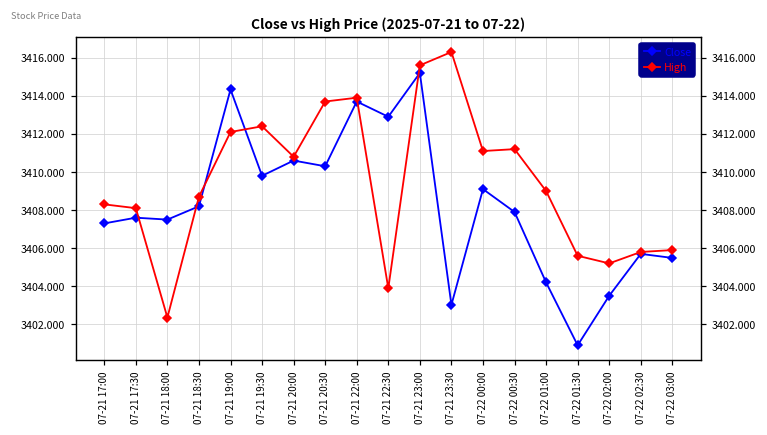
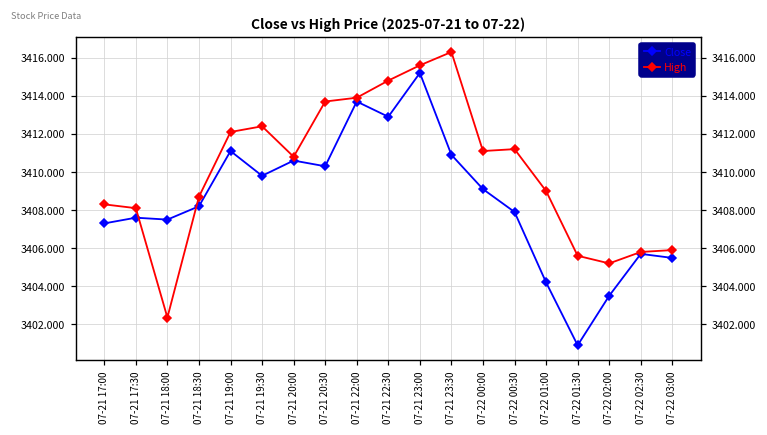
  {
    "Close": {
      "07-21 17:00": 3407.3,
      "07-21 17:30": 3407.6,
      "07-21 18:00": 3407.5,
      "07-21 18:30": 3408.2,
-     "07-21 19:00": 3414.3,
+     "07-21 19:00": 3411.1,
      "07-21 19:30": 3409.8,
      "07-21 20:00": 3410.6,
      "07-21 20:30": 3410.3,
      "07-21 22:00": 3413.7,
      "07-21 22:30": 3412.9,
      "07-21 23:00": 3415.2,
-     "07-21 23:30": 3403.0,
+     "07-21 23:30": 3410.9,
      "07-22 00:00": 3409.1,
      "07-22 00:30": 3407.9,
      "07-22 01:00": 3404.2,
      "07-22 01:30": 3400.9,
      "07-22 02:00": 3403.5,
      "07-22 03:00": 3405.5
    },
    "High": {
      "07-21 17:00": 3408.3,
      "07-21 17:30": 3408.1,
      "07-21 18:00": 3402.4,
      "07-21 18:30": 3408.7,
      "07-21 19:00": 3412.1,
      "07-21 19:30": 3412.4,
      "07-21 20:00": 3410.8,
      "07-21 20:30": 3413.7,
      "07-21 22:00": 3413.9,
-     "07-21 22:30": 3403.9,
+     "07-21 22:30": 3414.8,
      "07-21 23:00": 3415.6,
      "07-21 23:30": 3416.3,
      "07-22 00:00": 3411.1,
      "07-22 00:30": 3411.2,
      "07-22 01:00": 3409.0,
      "07-22 01:30": 3405.6,
      "07-22 02:00": 3405.2,
      "07-22 03:00": 3405.9
    }
  }
